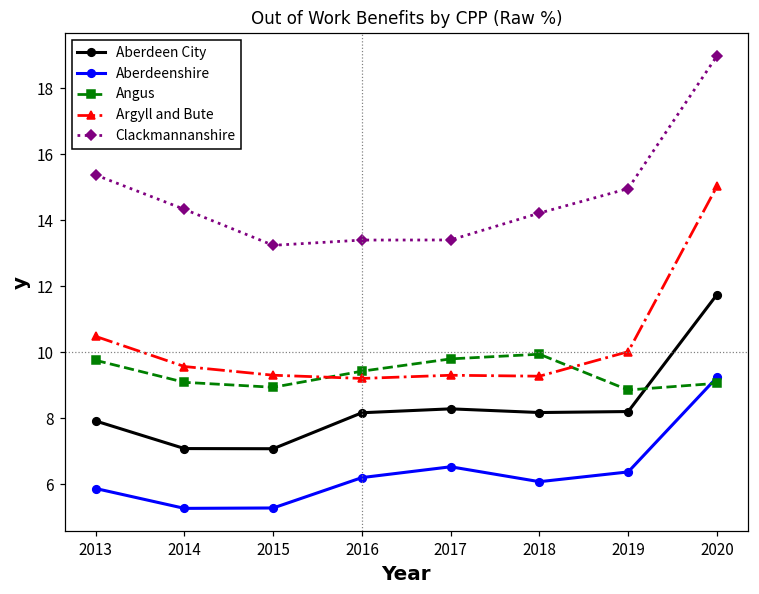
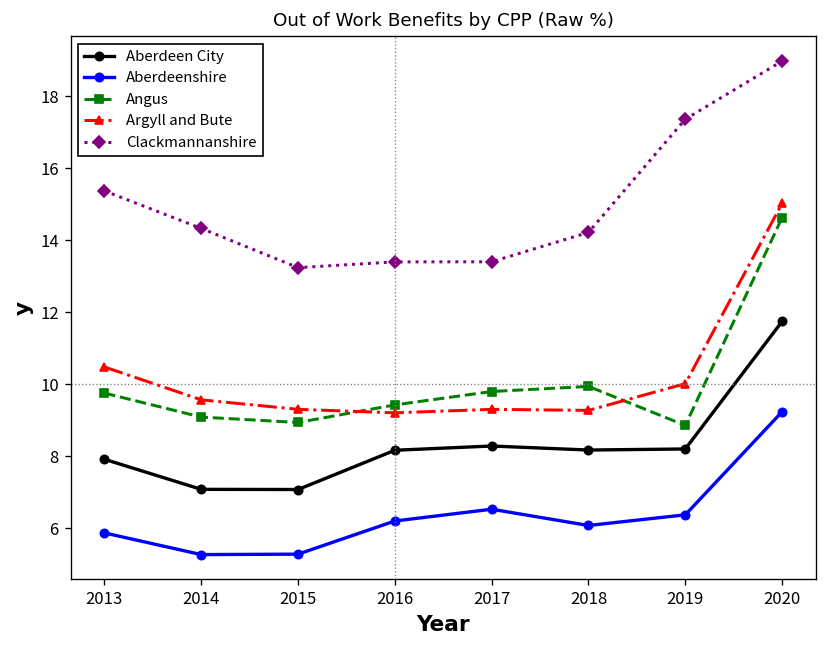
  {
    "Aberdeen City": {
      "2013": 7.9,
      "2014": 7.1,
      "2015": 7.1,
      "2016": 8.2,
      "2017": 8.3,
      "2018": 8.2,
      "2019": 8.2,
      "2020": 11.7
    },
    "Aberdeenshire": {
      "2013": 5.9,
      "2014": 5.3,
      "2015": 5.3,
      "2016": 6.2,
      "2017": 6.5,
      "2018": 6.1,
      "2019": 6.4,
      "2020": 9.2
    },
    "Angus": {
      "2013": 9.8,
      "2014": 9.1,
      "2015": 8.9,
      "2016": 9.4,
      "2017": 9.8,
      "2018": 9.9,
      "2019": 8.9,
-     "2020": 9.1
+     "2020": 14.6
    },
    "Argyll and Bute": {
      "2013": 10.5,
      "2014": 9.6,
      "2015": 9.3,
      "2016": 9.2,
      "2017": 9.3,
      "2018": 9.3,
      "2019": 10.0,
      "2020": 15.0
    },
    "Clackmannanshire": {
      "2013": 15.4,
      "2014": 14.3,
      "2015": 13.2,
      "2016": 13.4,
      "2017": 13.4,
      "2018": 14.2,
-     "2019": 15.0,
+     "2019": 17.4,
      "2020": 19.0
    }
  }
